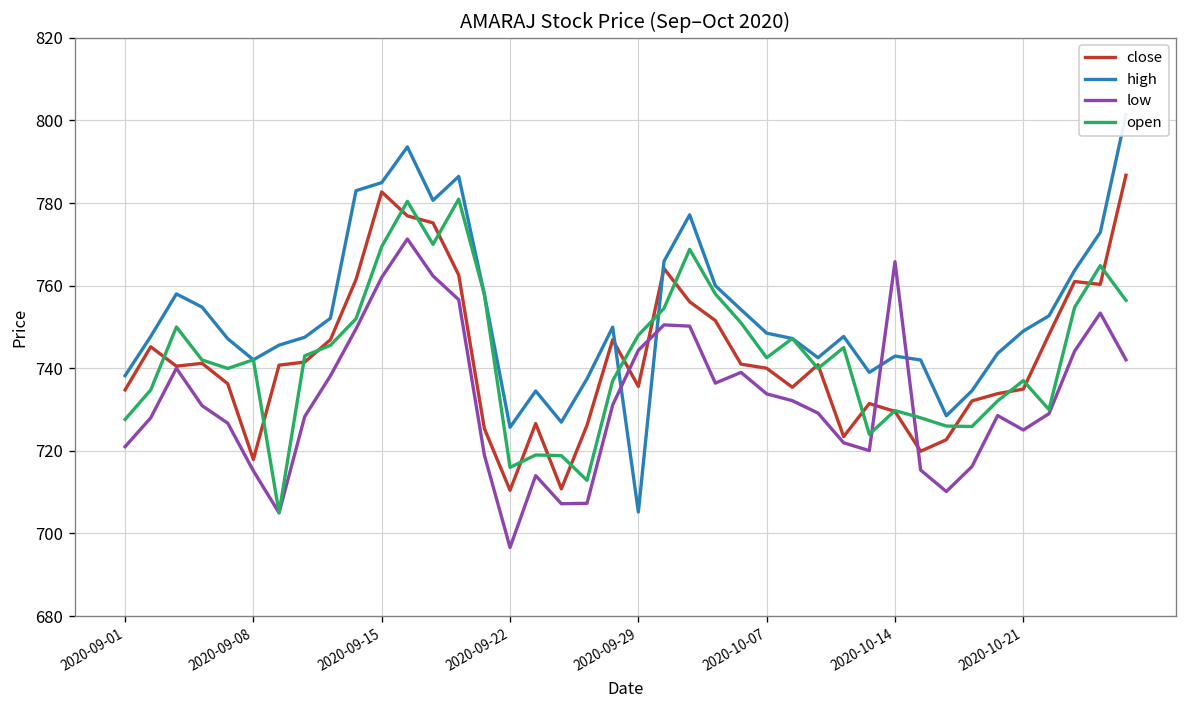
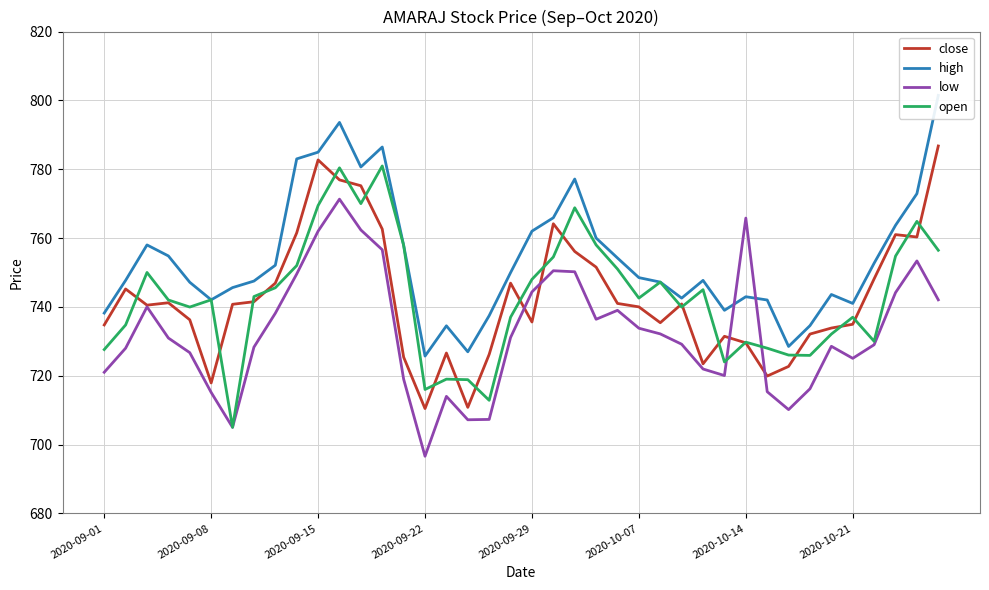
  {
    "close": {
      "2020-09-01": 735,
      "2020-09-08": 718,
      "2020-09-15": 783,
      "2020-09-22": 710,
      "2020-09-29": 736,
      "2020-10-07": 740,
      "2020-10-21": 735
    },
    "high": {
      "2020-09-01": 738,
      "2020-09-15": 785,
      "2020-09-22": 726,
-     "2020-09-29": 705,
+     "2020-09-29": 762,
      "2020-10-07": 749,
      "2020-10-14": 743,
-     "2020-10-21": 749
+     "2020-10-21": 741
    },
    "low": {
      "2020-09-01": 721,
      "2020-09-08": 715,
      "2020-09-15": 762,
      "2020-09-22": 697,
      "2020-09-29": 744,
      "2020-10-07": 734,
      "2020-10-14": 766,
      "2020-10-21": 725
    },
    "open": {
      "2020-09-01": 728,
      "2020-09-15": 769,
      "2020-09-22": 716,
      "2020-09-29": 748,
      "2020-10-07": 743,
      "2020-10-21": 737
    }
  }
